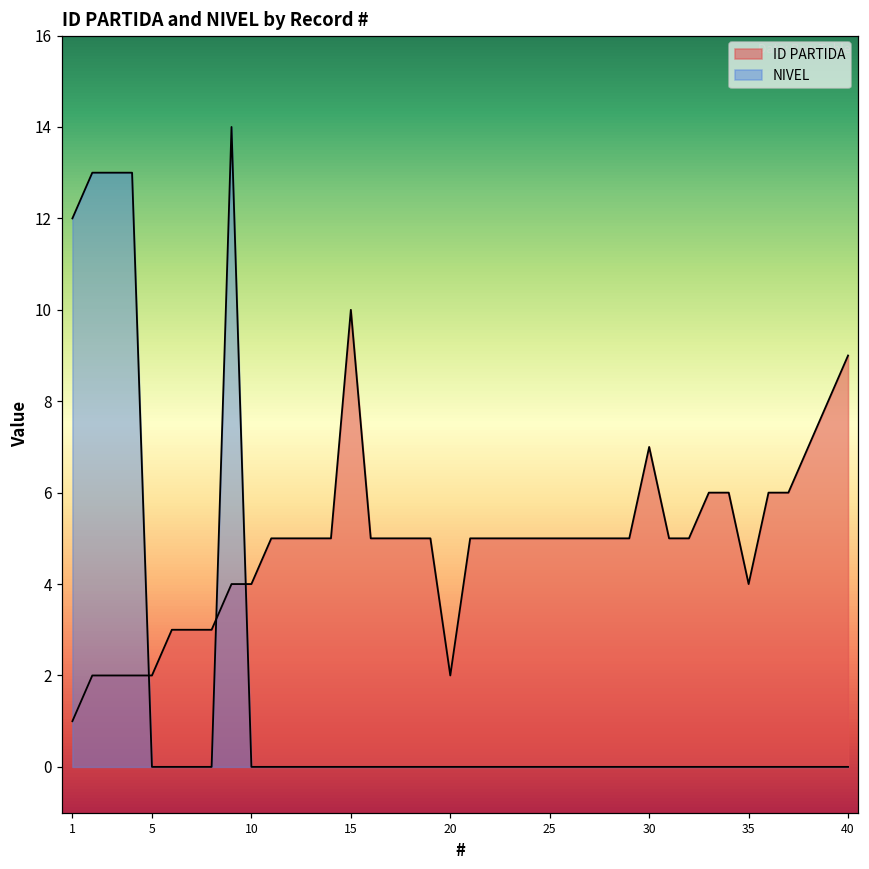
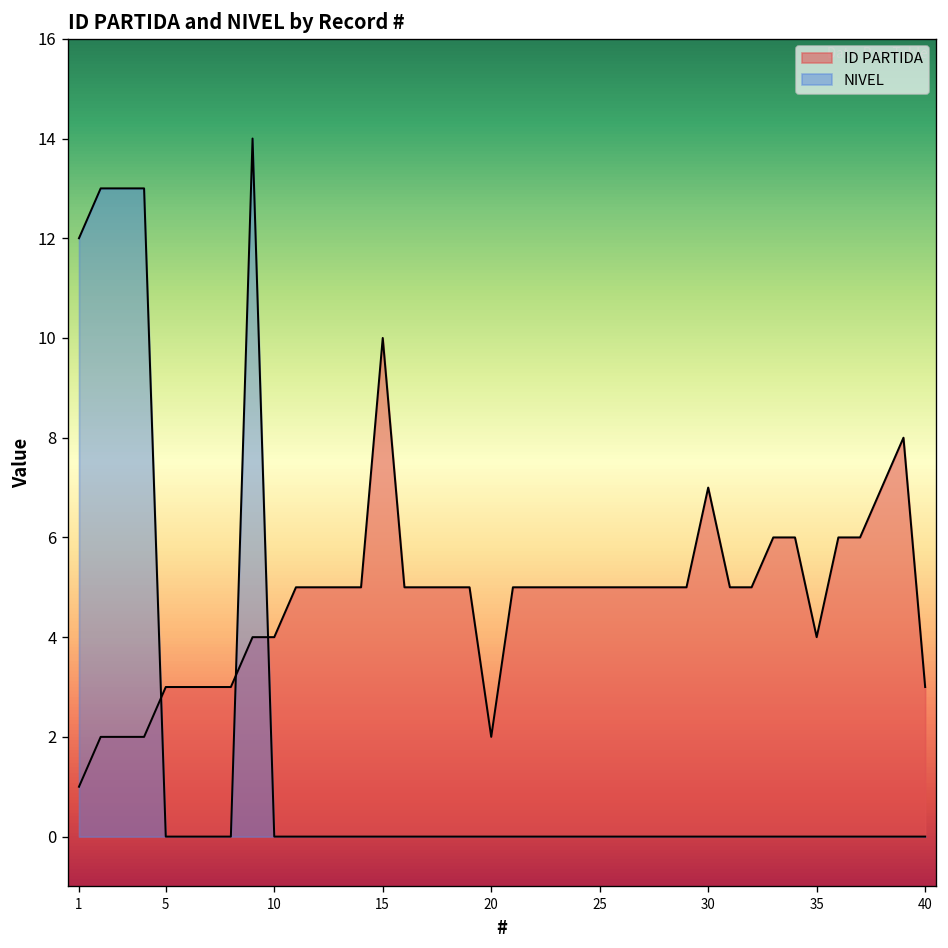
  {
    "ID PARTIDA": {
      "1": 1,
-     "5": 2,
+     "5": 3,
      "10": 4,
      "15": 10,
      "20": 2,
      "25": 5,
      "30": 7,
      "35": 4,
-     "40": 9
+     "40": 3
    },
    "NIVEL": {
      "1": 12,
      "5": 0,
      "10": 0,
      "15": 0,
      "20": 0,
      "25": 0,
      "30": 0,
      "35": 0,
      "40": 0
    }
  }
